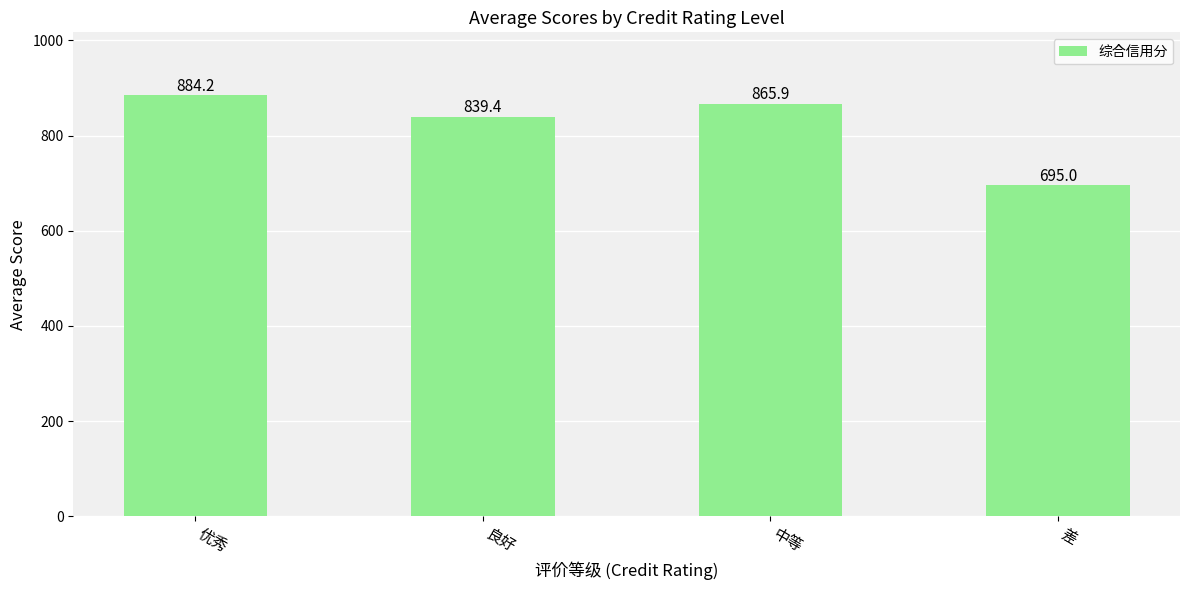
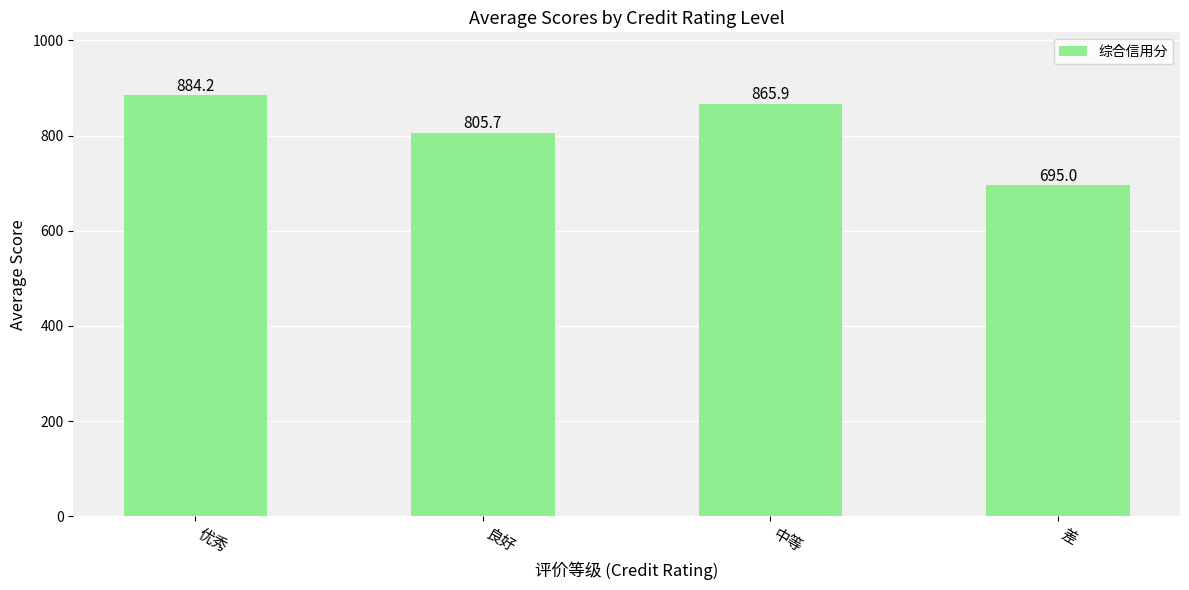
  {
    "优秀": 884.2,
-   "良好": 839.4,
+   "良好": 805.7,
    "中等": 865.9,
    "差": 695.0
  }
